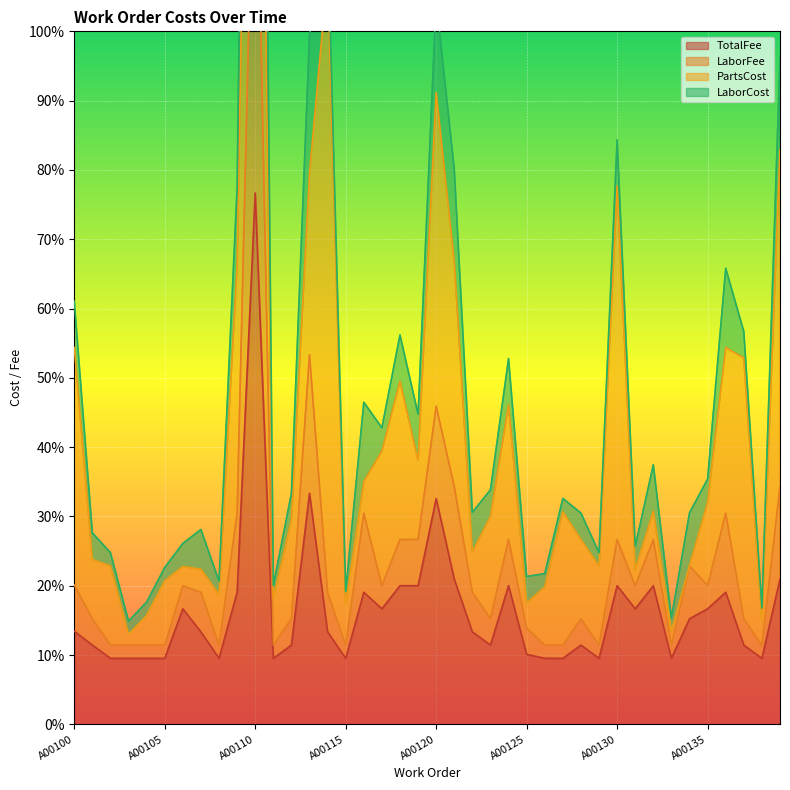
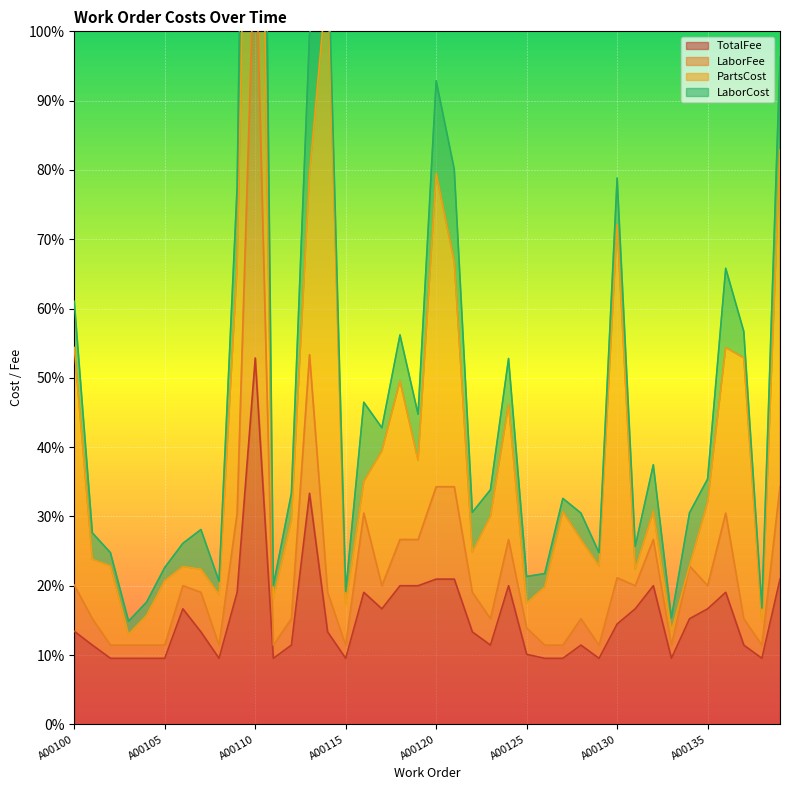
  {
    "TotalFee": {
      "A00100": "13%",
      "A00105": "10%",
-     "A00110": "77%",
+     "A00110": "53%",
      "A00115": "10%",
-     "A00120": "33%",
+     "A00120": "21%",
      "A00125": "10%",
-     "A00130": "20%",
+     "A00130": "14%",
      "A00135": "17%"
    },
    "LaborCost": {
      "A00100": "7%",
      "A00105": "2%",
      "A00115": "2%",
      "A00125": "4%",
      "A00130": "7%",
      "A00135": "3%"
    }
  }
